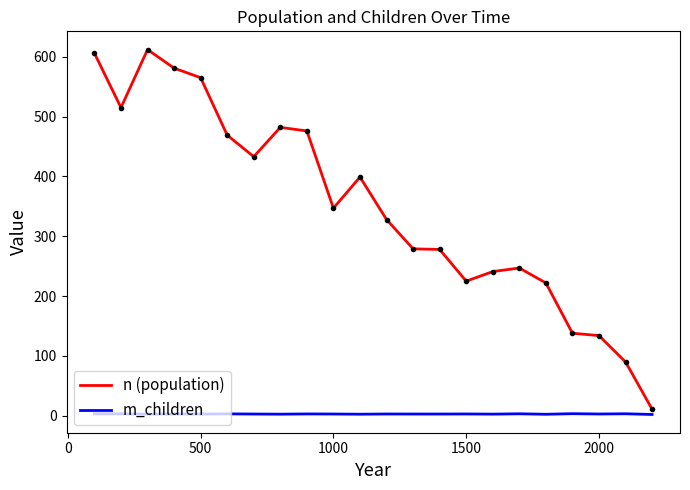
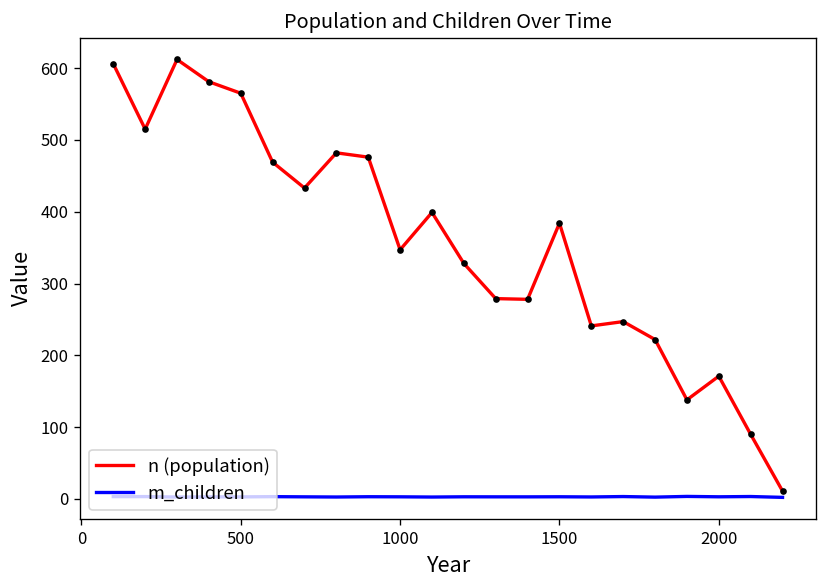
  {
    "n (population)": {
      "500": 570,
      "1000": 350,
-     "1500": 230,
-     "2000": 130
+     "1500": 380,
+     "2000": 170
    },
    "m_children": {
      "1000": 0,
      "1500": 0,
      "2000": 0
    }
  }
